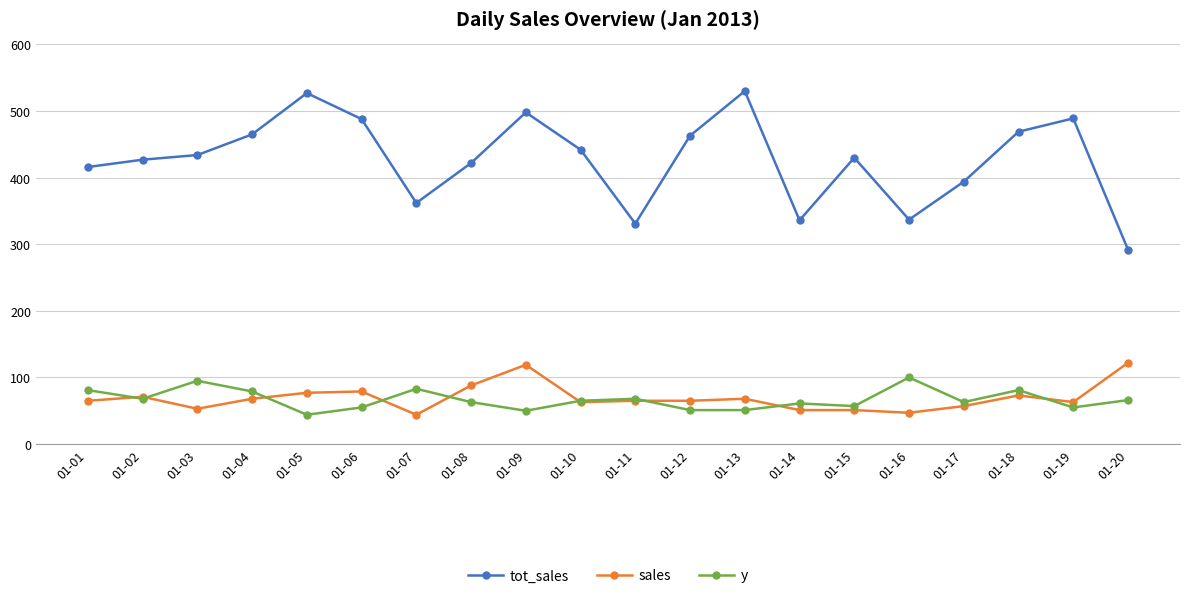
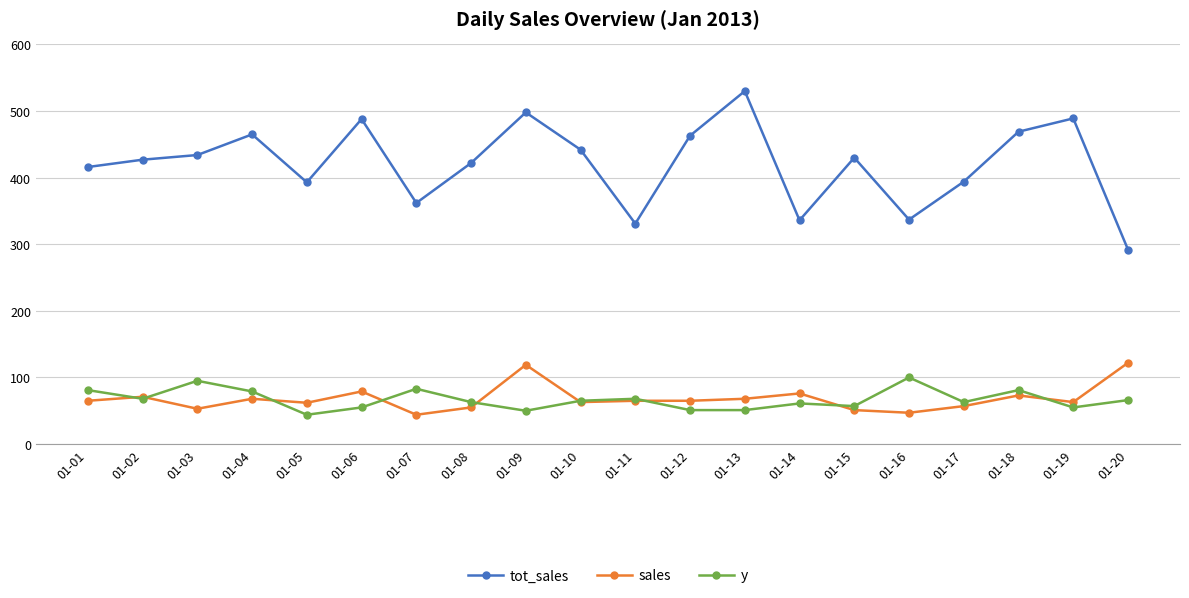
  {
    "tot_sales": {
      "01-01": 420,
      "01-02": 430,
      "01-03": 430,
      "01-04": 470,
-     "01-05": 530,
+     "01-05": 390,
      "01-06": 490,
      "01-07": 360,
      "01-08": 420,
      "01-09": 500,
      "01-10": 440,
      "01-11": 330,
      "01-12": 460,
      "01-13": 530,
      "01-14": 340,
      "01-15": 430,
      "01-16": 340,
      "01-17": 390,
      "01-18": 470,
      "01-19": 490,
      "01-20": 290
    },
    "sales": {
      "01-01": 70,
      "01-03": 50,
      "01-04": 70,
-     "01-05": 80,
+     "01-05": 60,
      "01-06": 80,
      "01-07": 40,
-     "01-08": 90,
+     "01-08": 60,
      "01-09": 120,
      "01-12": 70,
      "01-13": 70,
-     "01-14": 50,
+     "01-14": 80,
      "01-15": 50,
      "01-16": 50,
      "01-17": 60,
      "01-18": 70,
      "01-19": 60,
      "01-20": 120
    },
    "y": {
      "01-01": 80,
      "01-03": 100,
      "01-04": 80,
      "01-05": 40,
      "01-06": 60,
      "01-07": 80,
      "01-08": 60,
      "01-09": 50,
      "01-12": 50,
      "01-13": 50,
      "01-14": 60,
      "01-15": 60,
      "01-16": 100,
      "01-17": 60,
      "01-18": 80,
      "01-19": 60,
      "01-20": 70
    }
  }
